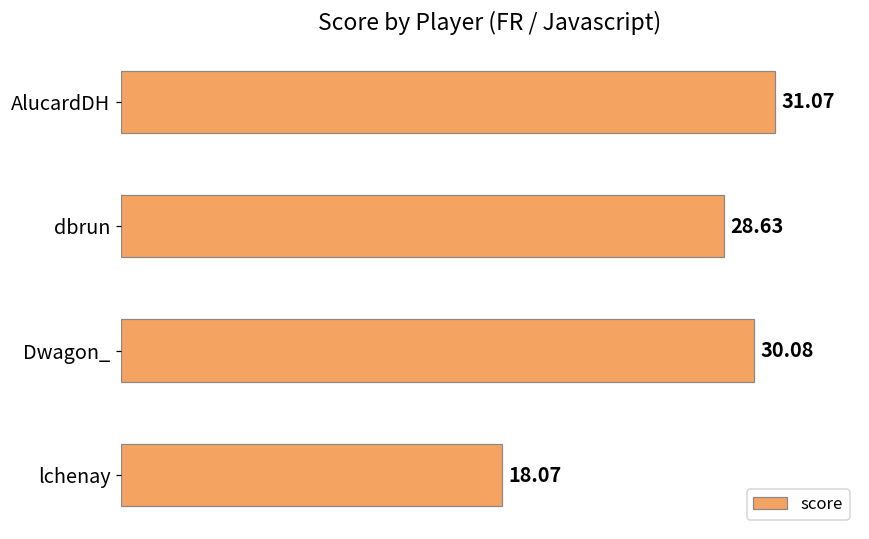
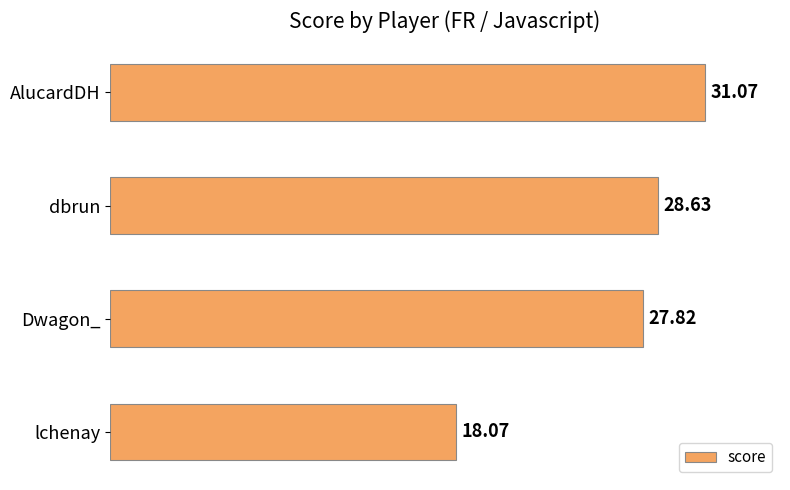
  {
    "AlucardDH": 31.07,
    "dbrun": 28.63,
-   "Dwagon_": 30.08,
+   "Dwagon_": 27.82,
    "lchenay": 18.07
  }
